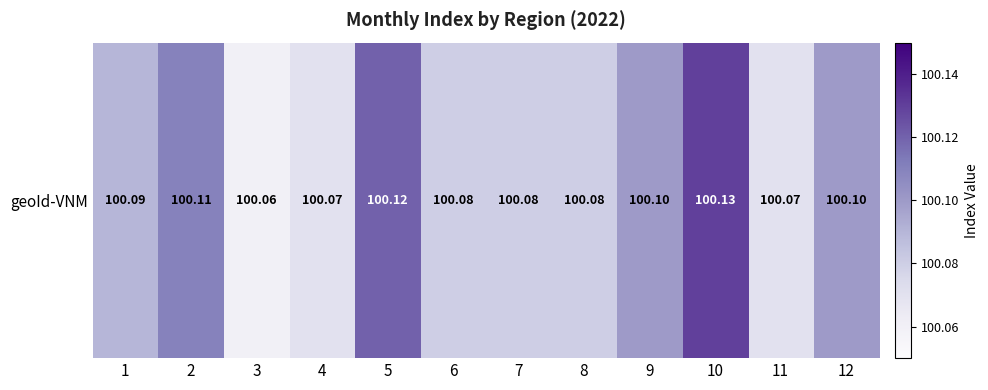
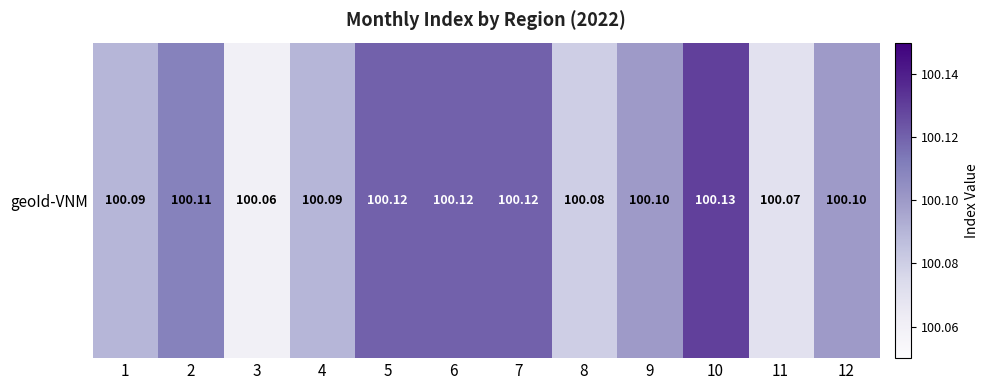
  {
    "geoId-VNM": {
      "1": 100.09,
      "2": 100.11,
      "3": 100.06,
-     "4": 100.07,
+     "4": 100.09,
      "5": 100.12,
-     "6": 100.08,
-     "7": 100.08,
+     "6": 100.12,
+     "7": 100.12,
      "8": 100.08,
      "9": 100.10,
      "10": 100.13,
      "11": 100.07,
      "12": 100.10
    }
  }
